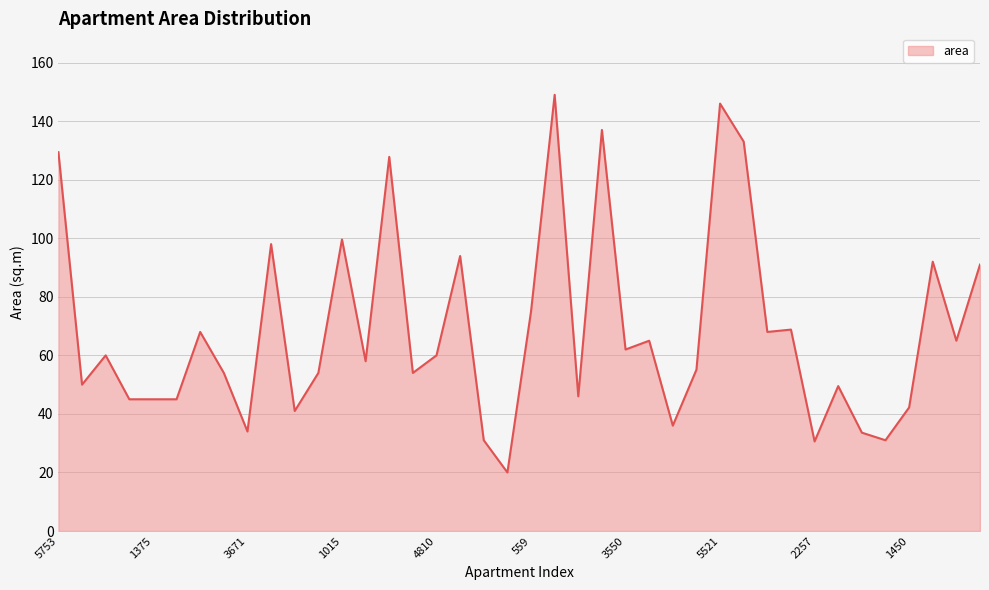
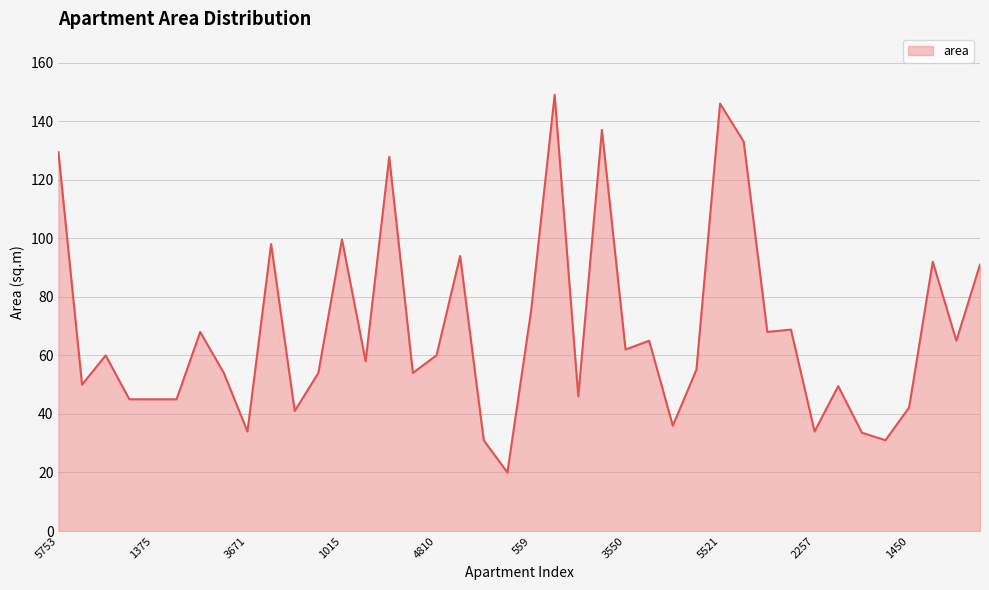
  {
    "5753": 129,
    "1375": 45,
    "3671": 34,
    "1015": 100,
    "4810": 60,
    "559": 75,
    "3550": 62,
    "5521": 146,
-   "2257": 31,
+   "2257": 34,
    "1450": 42
  }
